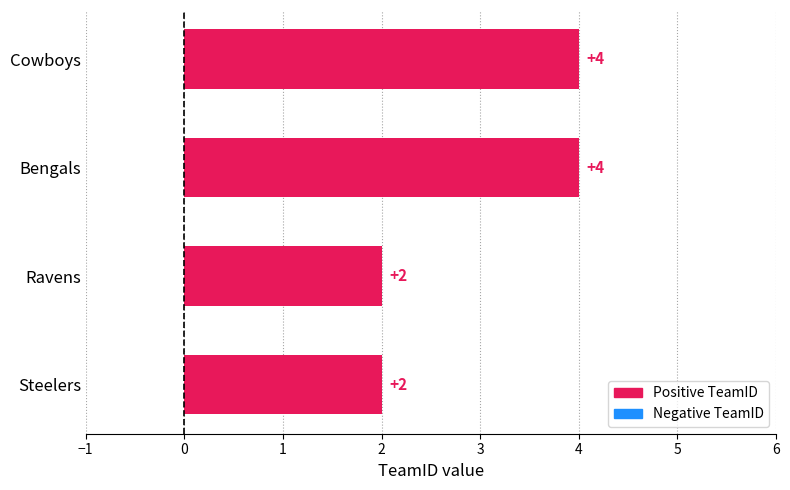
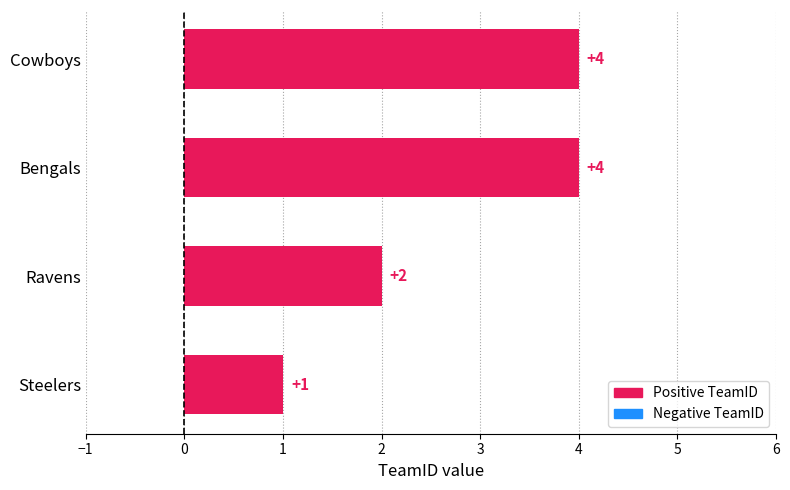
  {
    "Cowboys": "+4",
    "Bengals": "+4",
    "Ravens": "+2",
-   "Steelers": "+2"
+   "Steelers": "+1"
  }
